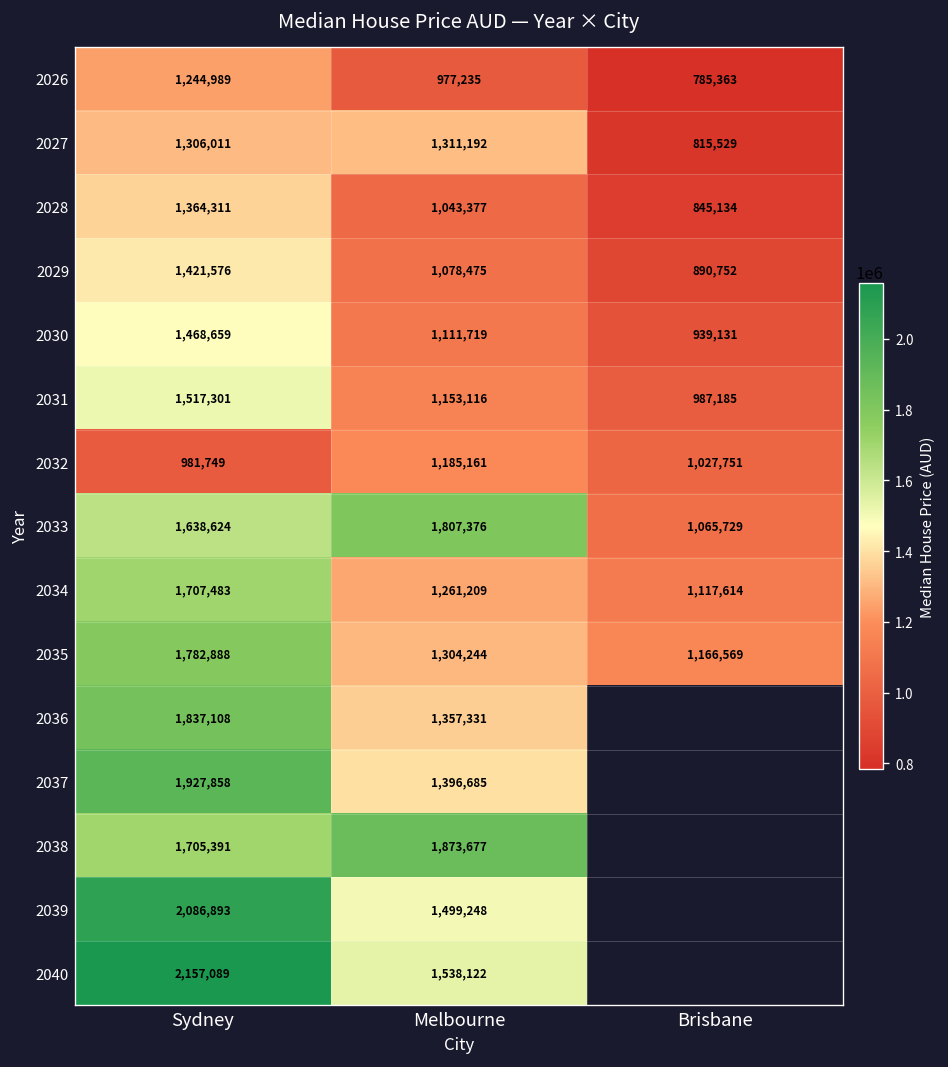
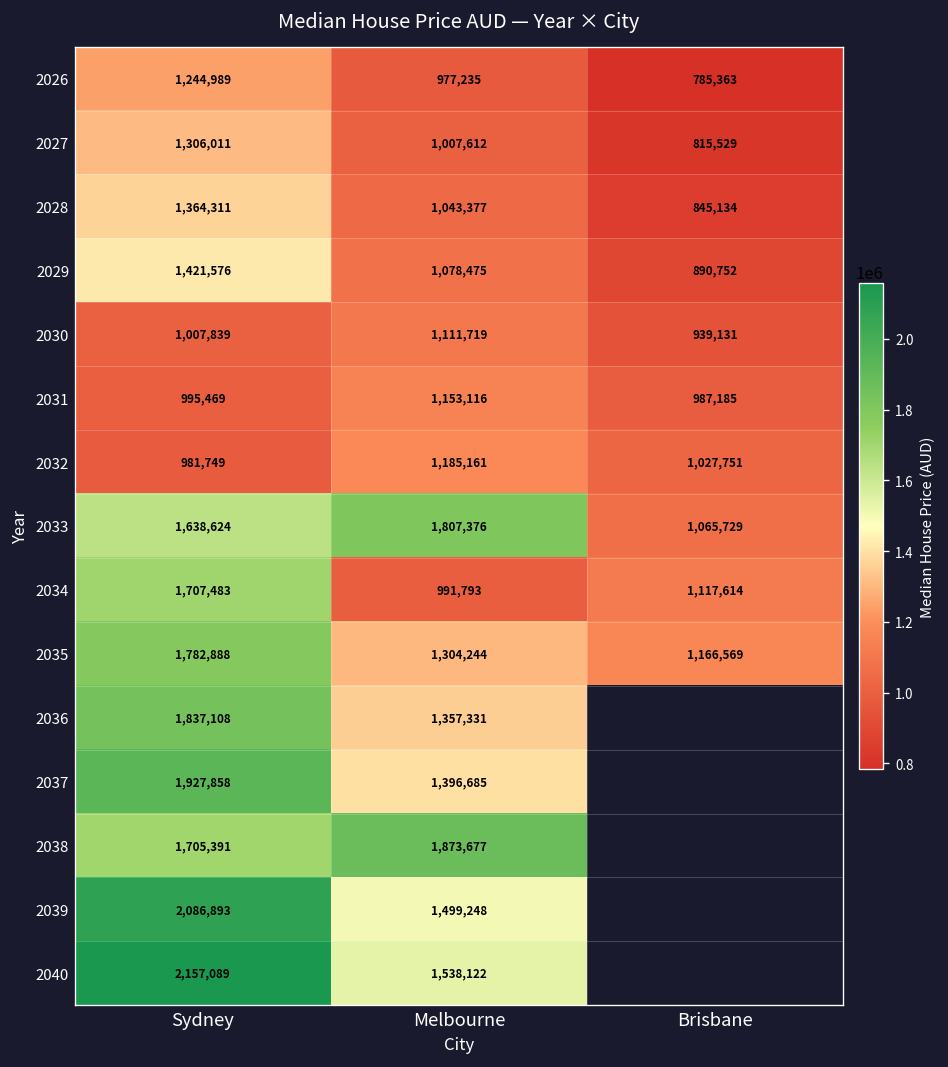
  {
    "2026": {
      "Sydney": "1,244,989",
      "Melbourne": "977,235",
      "Brisbane": "785,363"
    },
    "2027": {
      "Sydney": "1,306,011",
-     "Melbourne": "1,311,192",
+     "Melbourne": "1,007,612",
      "Brisbane": "815,529"
    },
    "2028": {
      "Sydney": "1,364,311",
      "Melbourne": "1,043,377",
      "Brisbane": "845,134"
    },
    "2029": {
      "Sydney": "1,421,576",
      "Melbourne": "1,078,475",
      "Brisbane": "890,752"
    },
    "2030": {
-     "Sydney": "1,468,659",
+     "Sydney": "1,007,839",
      "Melbourne": "1,111,719",
      "Brisbane": "939,131"
    },
    "2031": {
-     "Sydney": "1,517,301",
+     "Sydney": "995,469",
      "Melbourne": "1,153,116",
      "Brisbane": "987,185"
    },
    "2032": {
      "Sydney": "981,749",
      "Melbourne": "1,185,161",
      "Brisbane": "1,027,751"
    },
    "2033": {
      "Sydney": "1,638,624",
      "Melbourne": "1,807,376",
      "Brisbane": "1,065,729"
    },
    "2034": {
      "Sydney": "1,707,483",
-     "Melbourne": "1,261,209",
+     "Melbourne": "991,793",
      "Brisbane": "1,117,614"
    },
    "2035": {
      "Sydney": "1,782,888",
      "Melbourne": "1,304,244",
      "Brisbane": "1,166,569"
    },
    "2036": {
      "Sydney": "1,837,108",
      "Melbourne": "1,357,331"
    },
    "2037": {
      "Sydney": "1,927,858",
      "Melbourne": "1,396,685"
    },
    "2038": {
      "Sydney": "1,705,391",
      "Melbourne": "1,873,677"
    },
    "2039": {
      "Sydney": "2,086,893",
      "Melbourne": "1,499,248"
    },
    "2040": {
      "Sydney": "2,157,089",
      "Melbourne": "1,538,122"
    }
  }
